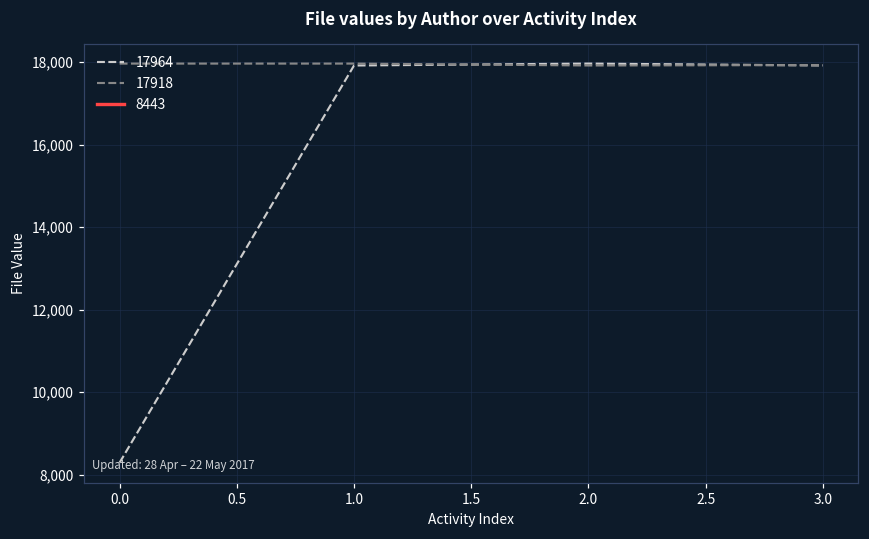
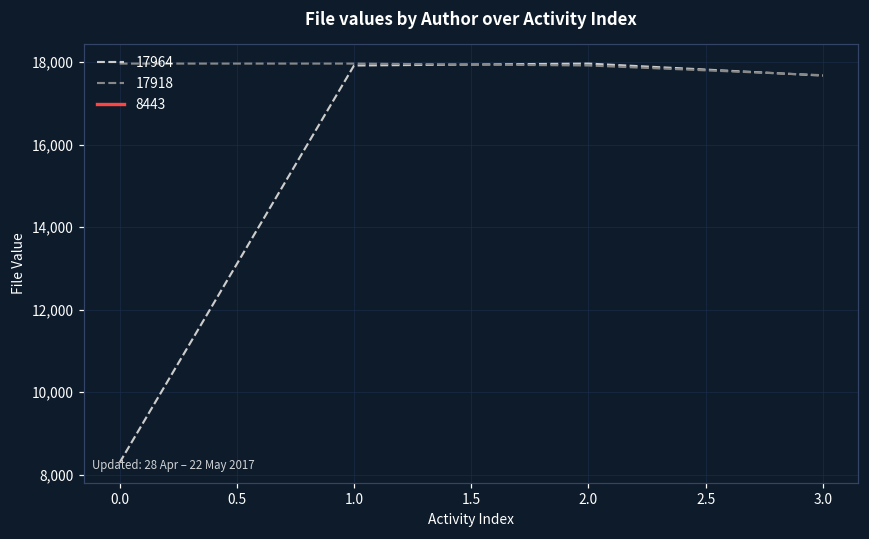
  {
    "17964": {
-     "3.0": "17,900"
+     "3.0": "17,700"
    },
    "17918": {
-     "3.0": "17,900"
+     "3.0": "17,700"
    }
  }
